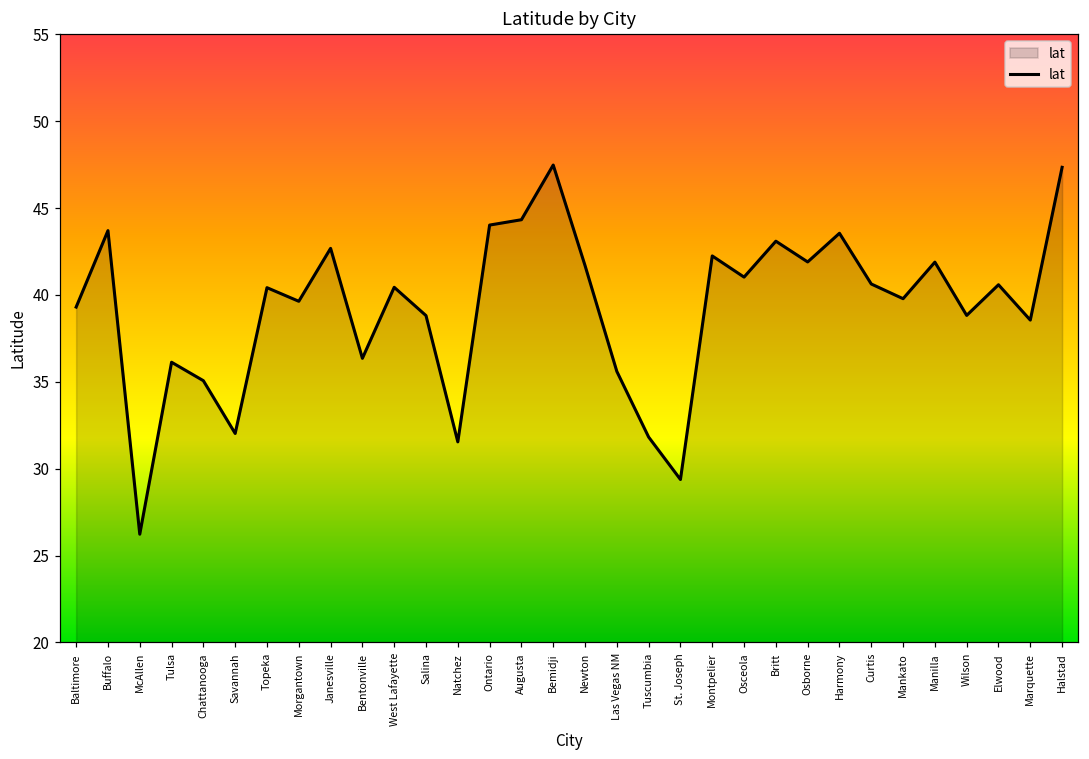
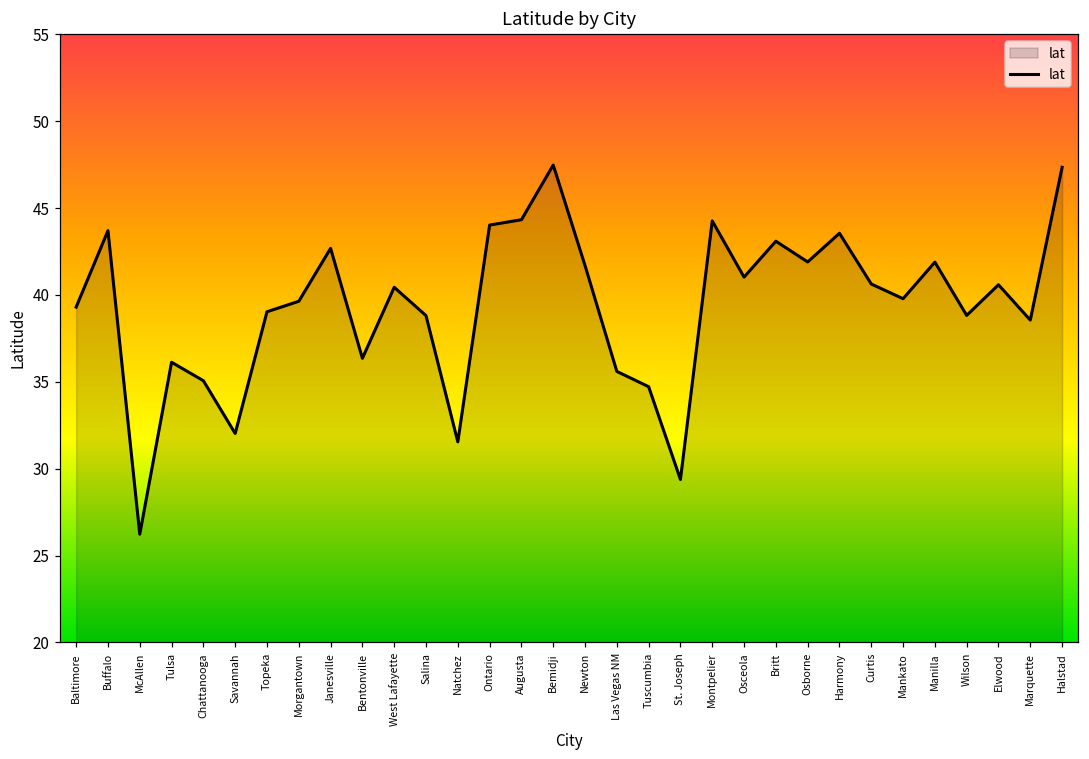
  {
    "Baltimore": 39.3,
    "Buffalo": 43.7,
    "McAllen": 26.2,
    "Tulsa": 36.1,
    "Chattanooga": 35.1,
    "Savannah": 32.0,
-   "Topeka": 40.4,
+   "Topeka": 39.0,
    "Morgantown": 39.6,
    "Janesville": 42.7,
    "Bentonville": 36.4,
    "West Lafayette": 40.4,
    "Salina": 38.8,
    "Natchez": 31.5,
    "Ontario": 44.0,
    "Augusta": 44.3,
    "Bemidji": 47.5,
    "Newton": 41.7,
    "Las Vegas NM": 35.6,
-   "Tuscumbia": 31.8,
+   "Tuscumbia": 34.7,
    "St. Joseph": 29.4,
-   "Montpelier": 42.2,
+   "Montpelier": 44.3,
    "Osceola": 41.0,
    "Britt": 43.1,
    "Osborne": 41.9,
    "Harmony": 43.6,
    "Curtis": 40.6,
    "Mankato": 39.8,
    "Manilla": 41.9,
    "Wilson": 38.8,
    "Elwood": 40.6,
    "Marquette": 38.6,
    "Halstad": 47.4
  }
